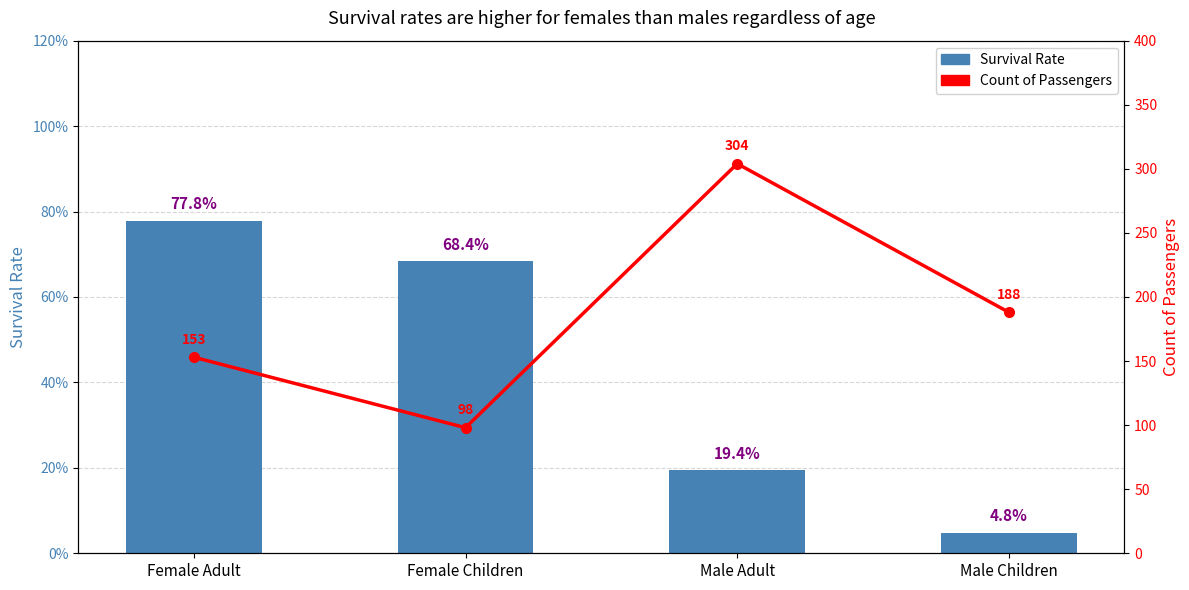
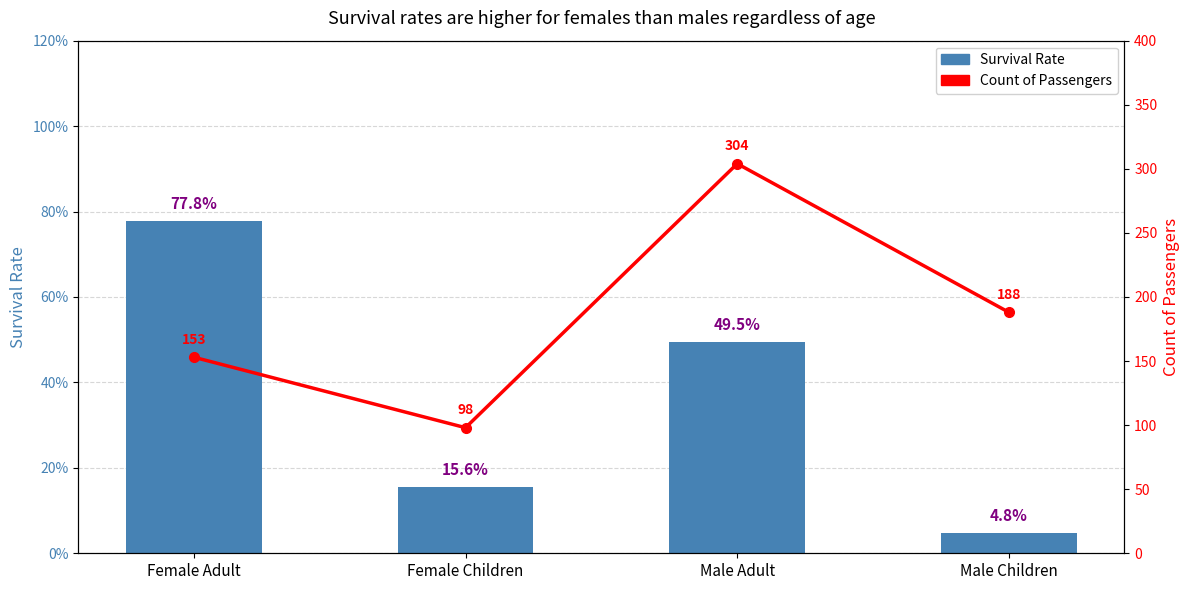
  {
    "Survival Rate": {
      "Female Adult": "77.8%",
-     "Female Children": "68.4%",
-     "Male Adult": "19.4%",
+     "Female Children": "15.6%",
+     "Male Adult": "49.5%",
      "Male Children": "4.8%"
    },
    "Count of Passengers": {
      "Female Adult": "153",
      "Female Children": "98",
      "Male Adult": "304",
      "Male Children": "188"
    }
  }
